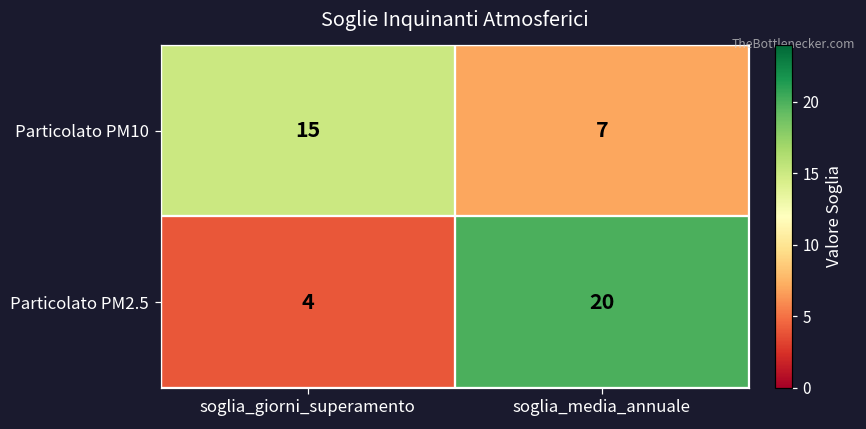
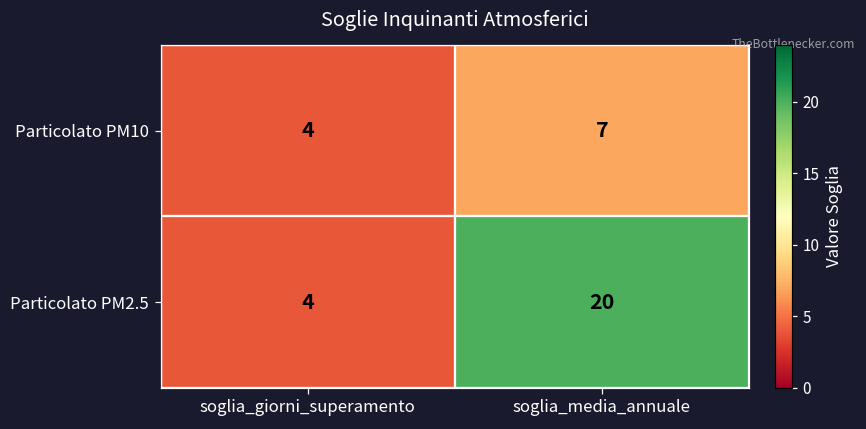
  {
    "Particolato PM10": {
-     "soglia_giorni_superamento": 15,
+     "soglia_giorni_superamento": 4,
      "soglia_media_annuale": 7
    },
    "Particolato PM2.5": {
      "soglia_giorni_superamento": 4,
      "soglia_media_annuale": 20
    }
  }
